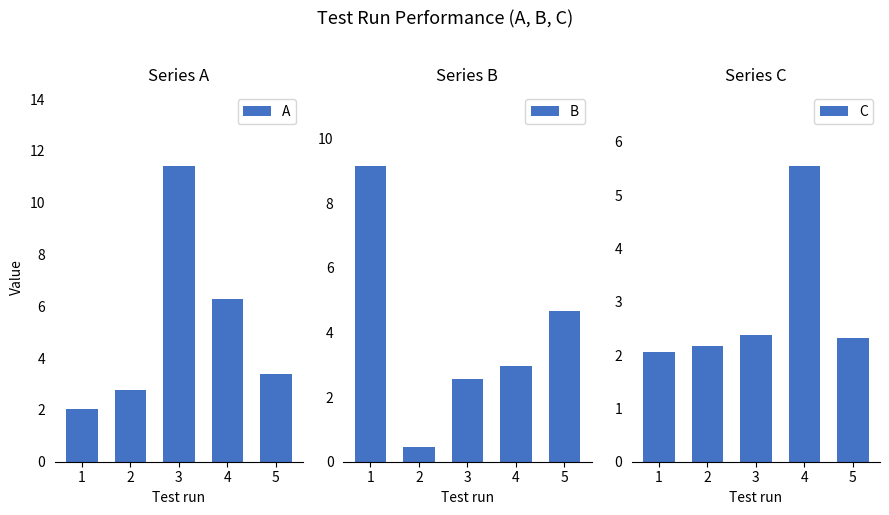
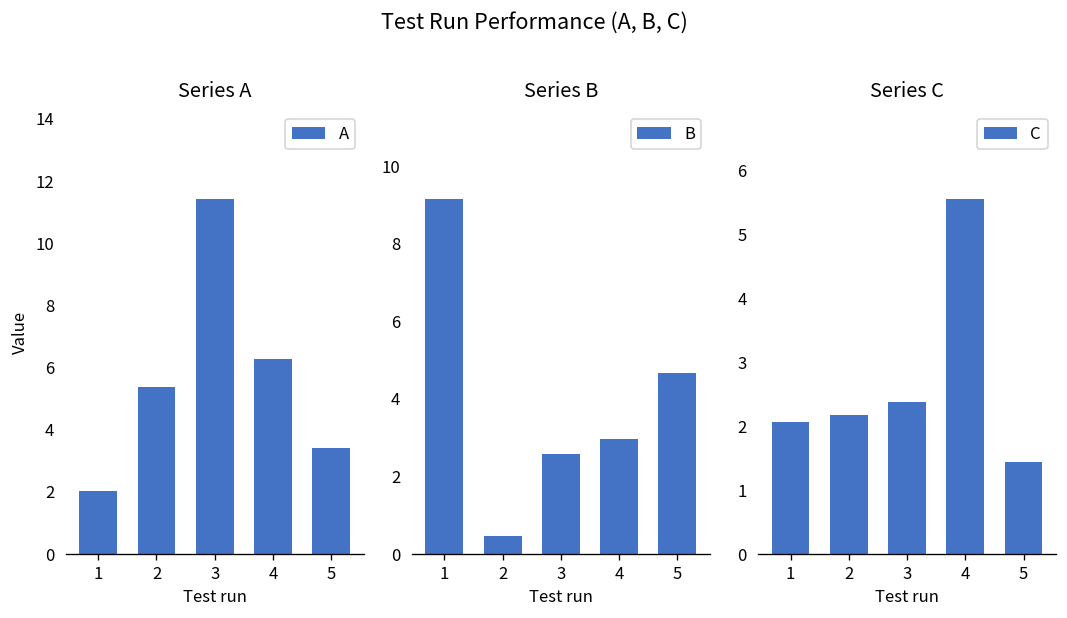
  {
    "Series A": {
      "1": 2.0,
-     "2": 2.8,
+     "2": 5.4,
      "3": 11.4,
      "4": 6.3,
      "5": 3.4
    },
    "Series B": {
      "1": 9.1,
      "2": 0.5,
      "3": 2.6,
      "4": 3.0,
      "5": 4.7
    },
    "Series C": {
      "1": 2.1,
      "2": 2.2,
      "3": 2.4,
      "4": 5.5,
-     "5": 2.3
+     "5": 1.4
    }
  }
